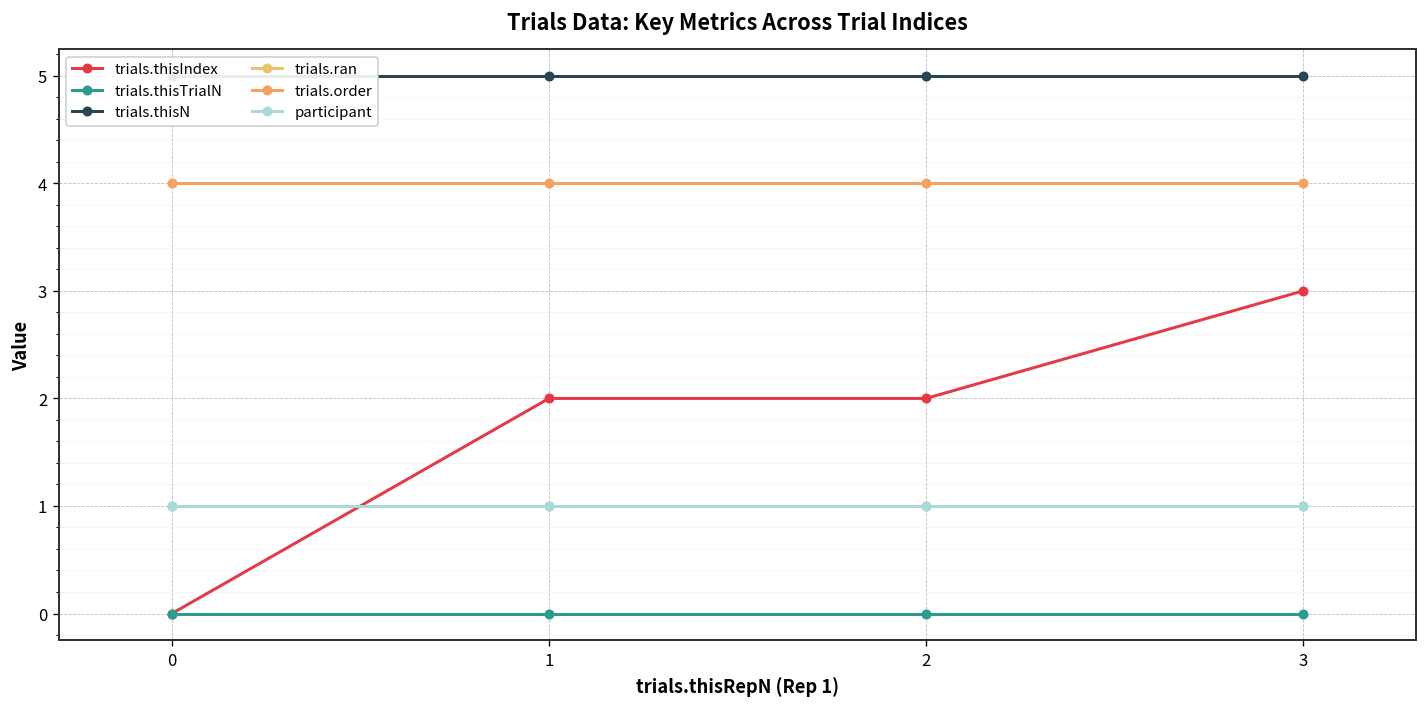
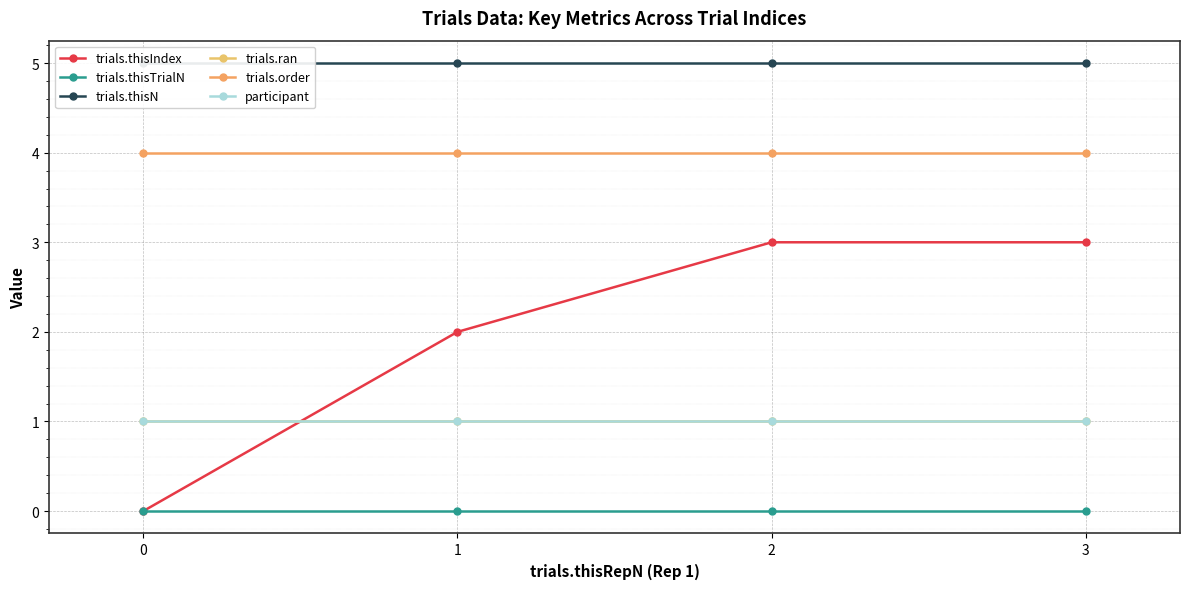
  {
    "trials.thisIndex": {
      "1": 2,
-     "2": 2,
+     "2": 3,
      "3": 3
    },
    "trials.thisTrialN": {
      "1": 0,
      "2": 0,
      "3": 0
    },
    "trials.thisN": {
      "1": 5,
      "2": 5,
      "3": 5
    },
    "participant": {
      "0": 1,
      "1": 1,
      "2": 1,
      "3": 1
    },
    "trials.order": {
      "0": 4,
      "1": 4,
      "2": 4,
      "3": 4
    }
  }
